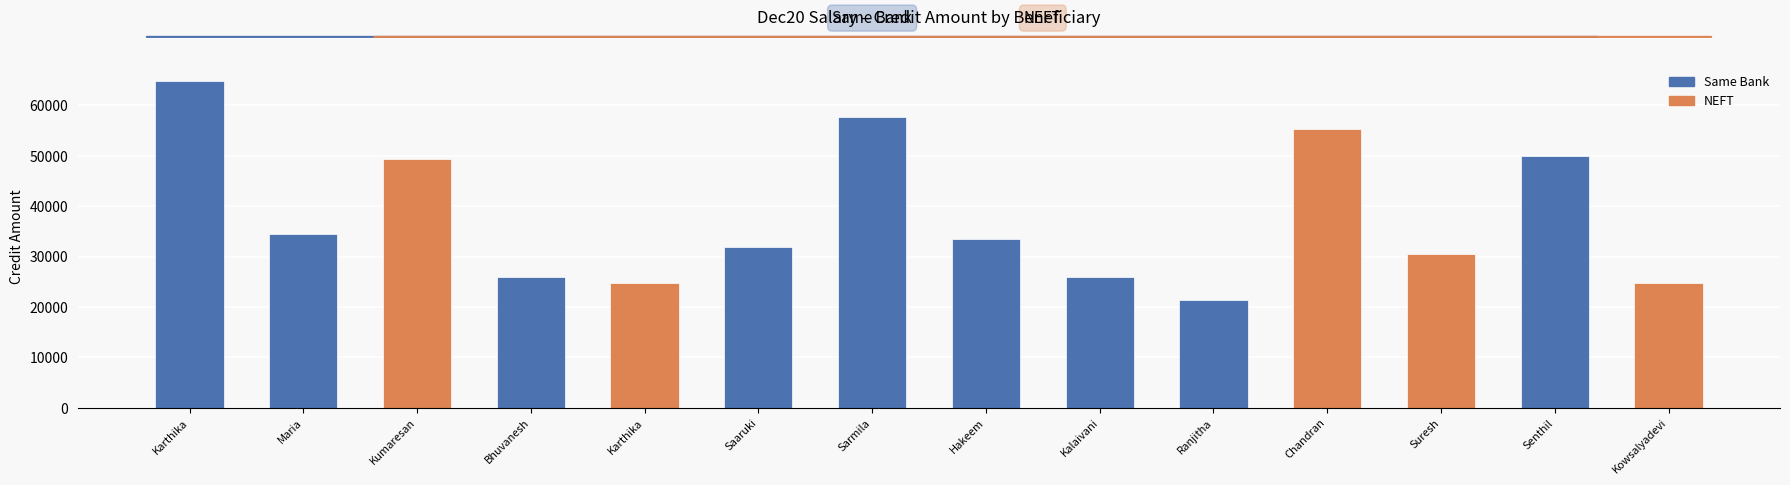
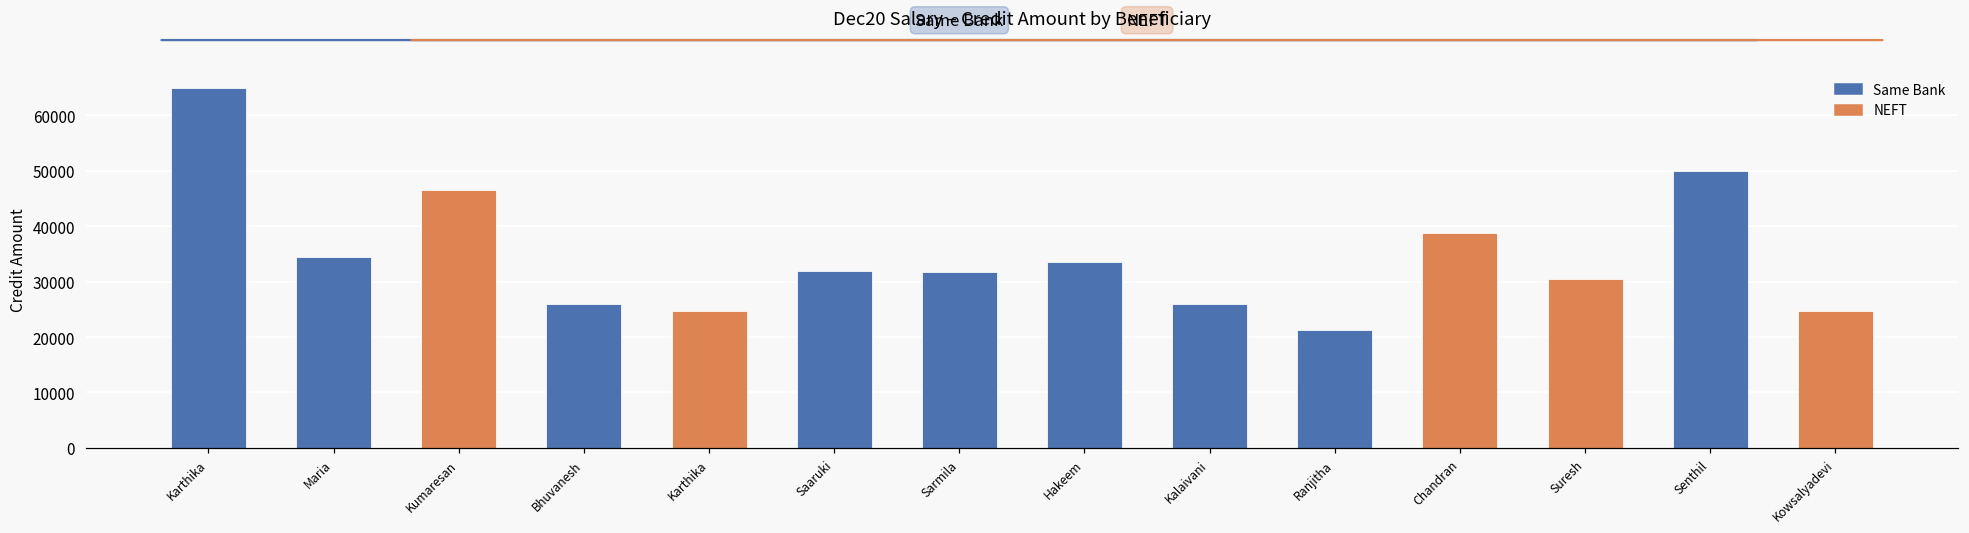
  {
    "Maria": 34000,
-   "Kumaresan": 49000,
+   "Kumaresan": 47000,
    "Bhuvanesh": 26000,
    "Saaruki": 32000,
-   "Sarmila": 58000,
+   "Sarmila": 32000,
    "Hakeem": 33000,
    "Kalaivani": 26000,
    "Ranjitha": 21000,
-   "Chandran": 55000,
+   "Chandran": 39000,
    "Suresh": 31000,
    "Senthil": 50000,
    "Kowsalyadevi": 25000
  }
